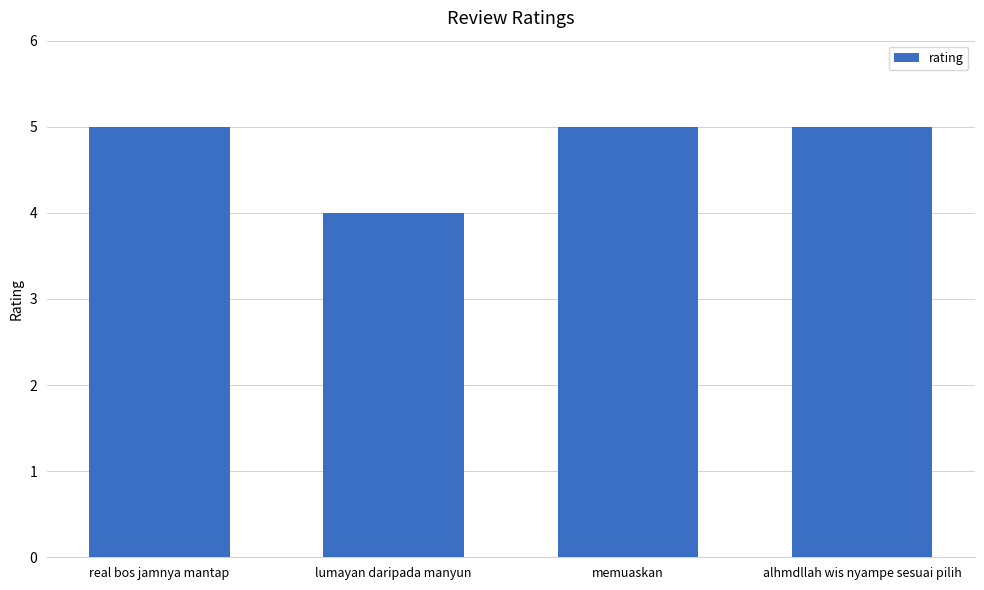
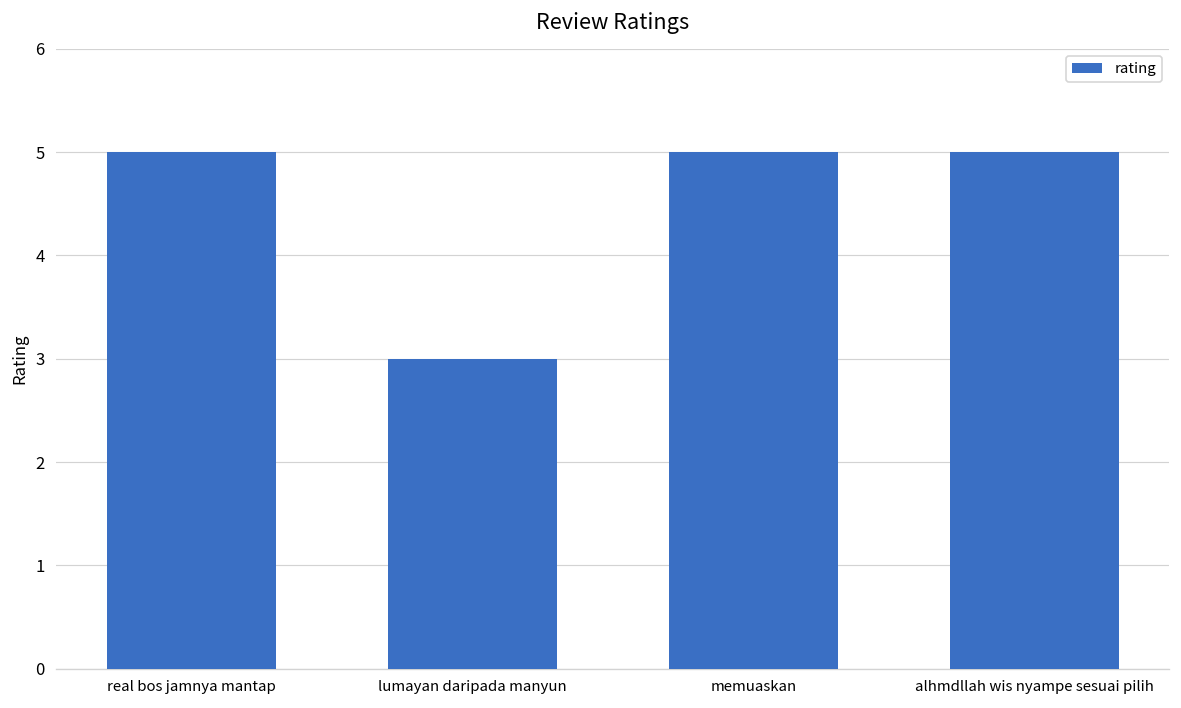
  {
    "real bos jamnya mantap": 5,
-   "lumayan daripada manyun": 4,
+   "lumayan daripada manyun": 3,
    "memuaskan": 5,
    "alhmdllah wis nyampe sesuai pilih": 5
  }
